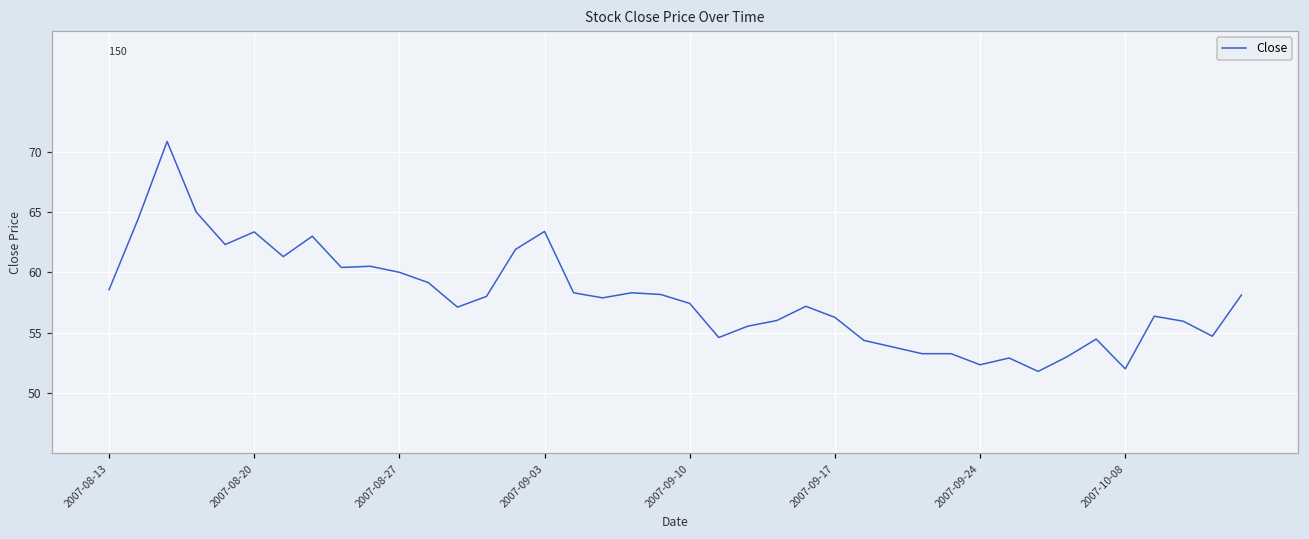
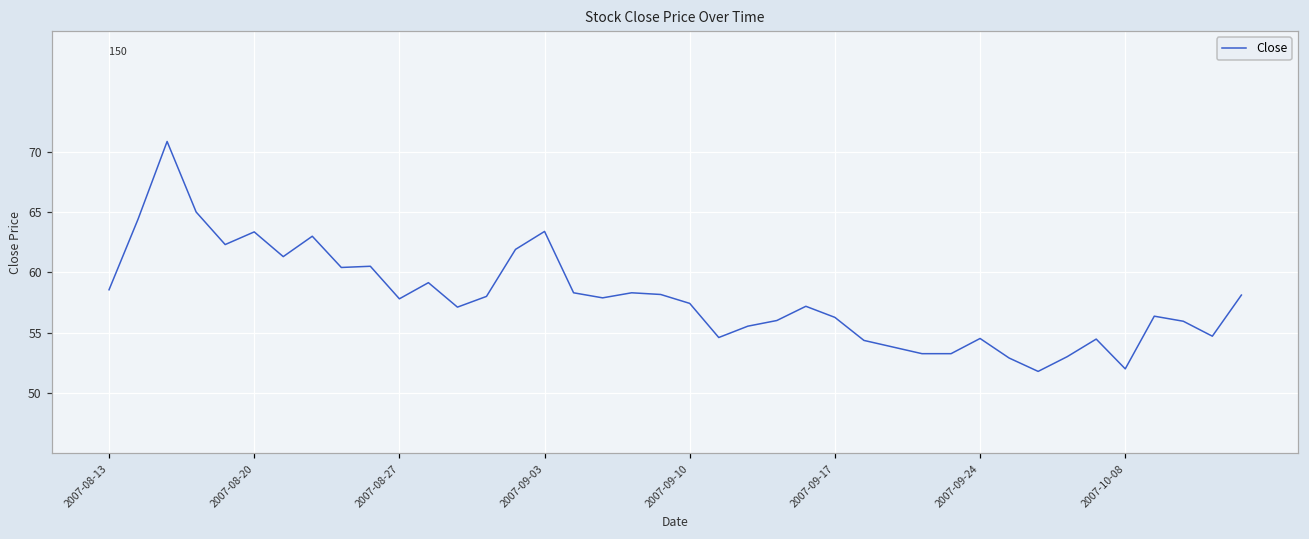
  {
    "2007-08-13": 58.6,
    "2007-08-20": 63.4,
-   "2007-08-27": 60.0,
+   "2007-08-27": 57.8,
    "2007-09-03": 63.4,
    "2007-09-10": 57.4,
    "2007-09-17": 56.3,
-   "2007-09-24": 52.3,
+   "2007-09-24": 54.5,
    "2007-10-08": 52.0
  }
